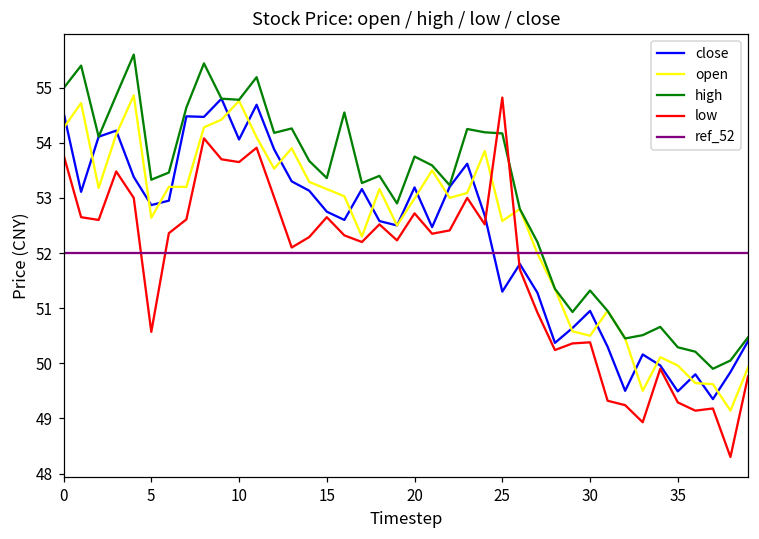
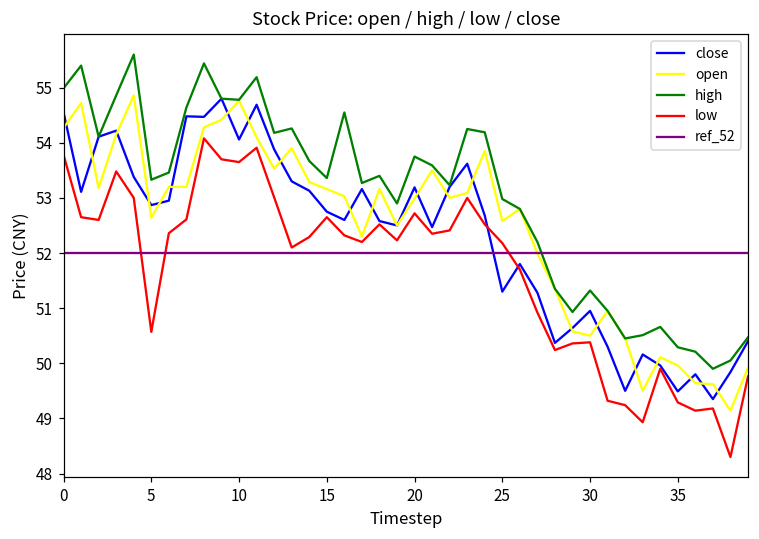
  {
    "close": {
      "0": 54.6,
      "5": 52.9,
      "10": 54.1,
      "15": 52.8,
      "20": 53.2,
      "25": 51.3,
      "30": 51.0,
      "35": 49.5
    },
    "open": {
      "0": 54.3,
      "5": 52.6,
      "15": 53.2,
      "20": 53.0,
      "25": 52.6,
      "30": 50.5,
      "35": 50.0
    },
    "high": {
      "0": 55.0,
      "5": 53.3,
      "15": 53.4,
      "20": 53.8,
-     "25": 54.2,
+     "25": 53.0,
      "30": 51.3,
      "35": 50.3
    },
    "low": {
      "0": 53.8,
      "5": 50.6,
      "10": 53.7,
      "15": 52.7,
      "20": 52.7,
-     "25": 54.8,
+     "25": 52.2,
      "30": 50.4,
      "35": 49.3
    }
  }
